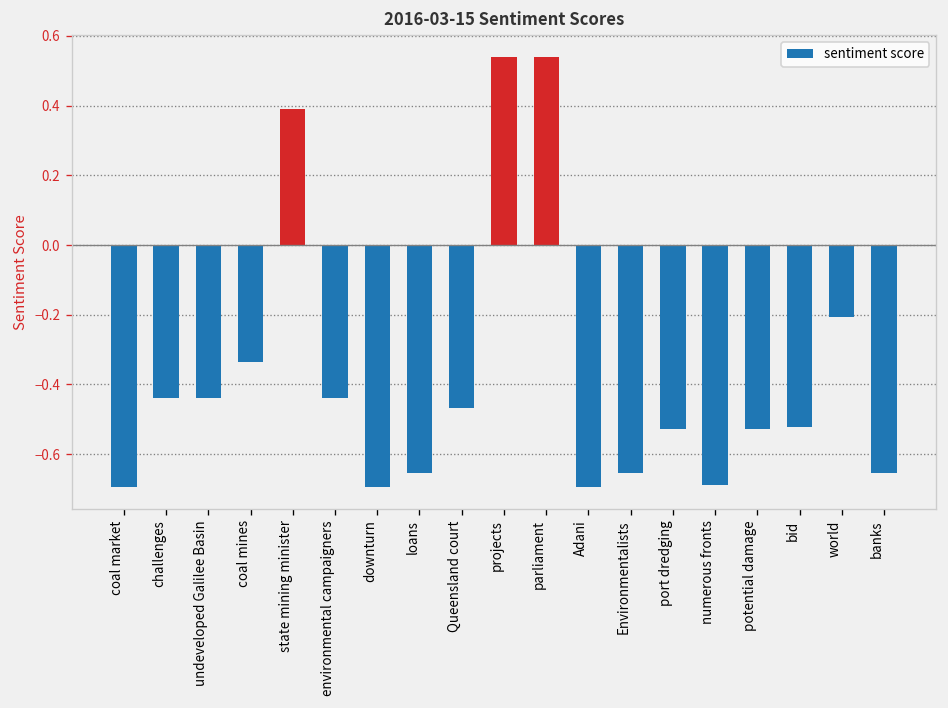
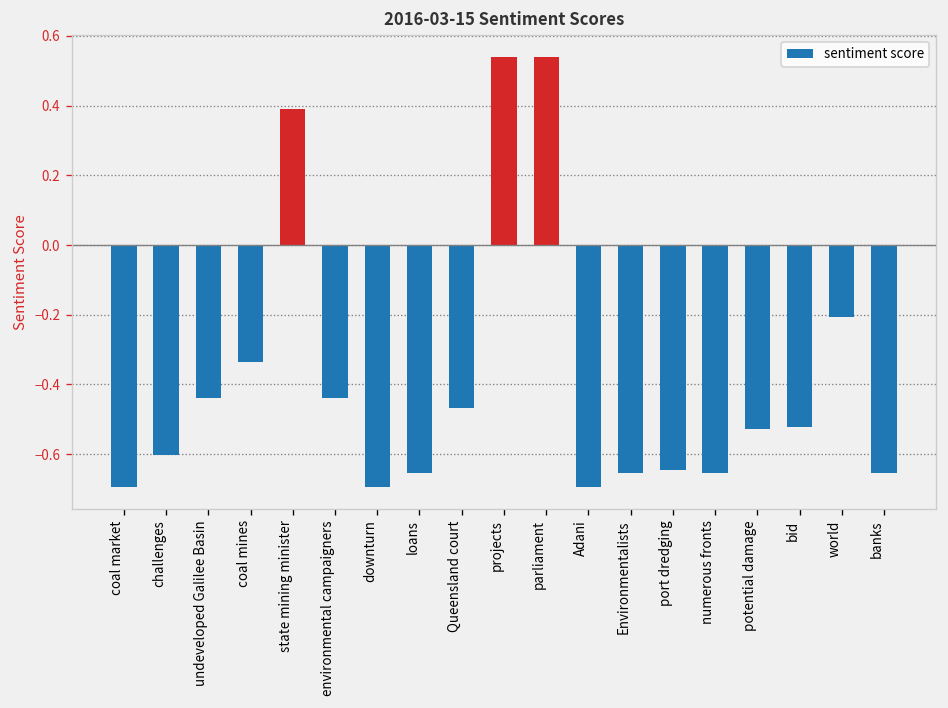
  {
    "coal market": -0.69,
-   "challenges": -0.44,
+   "challenges": -0.60,
    "undeveloped Galilee Basin": -0.44,
    "coal mines": -0.34,
    "state mining minister": 0.39,
    "environmental campaigners": -0.44,
    "downturn": -0.69,
    "loans": -0.65,
    "Queensland court": -0.47,
    "projects": 0.54,
    "parliament": 0.54,
    "Adani": -0.69,
    "Environmentalists": -0.65,
-   "port dredging": -0.53,
-   "numerous fronts": -0.69,
+   "port dredging": -0.65,
+   "numerous fronts": -0.65,
    "potential damage": -0.53,
    "bid": -0.52,
    "world": -0.21,
    "banks": -0.65
  }
